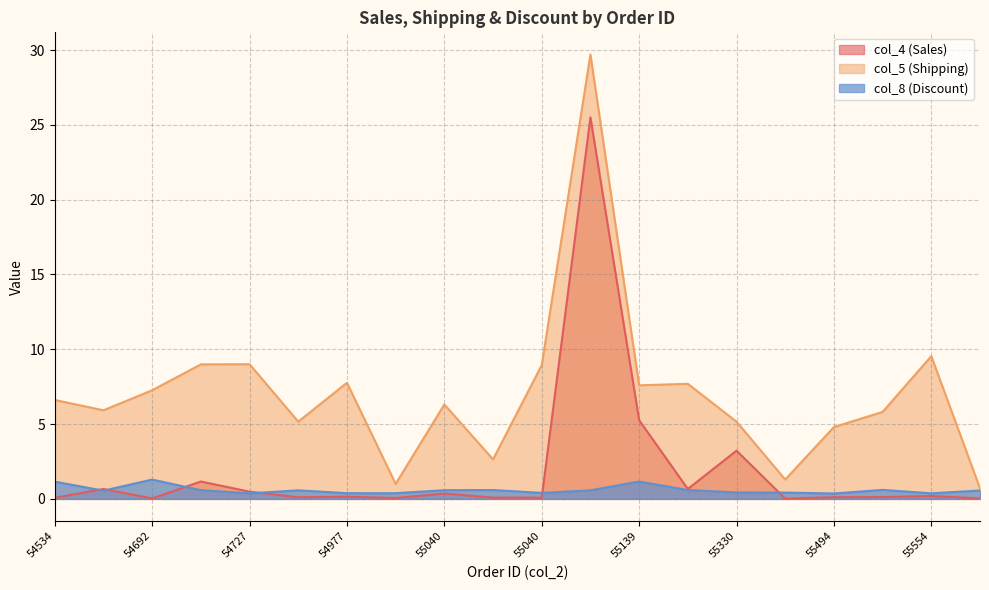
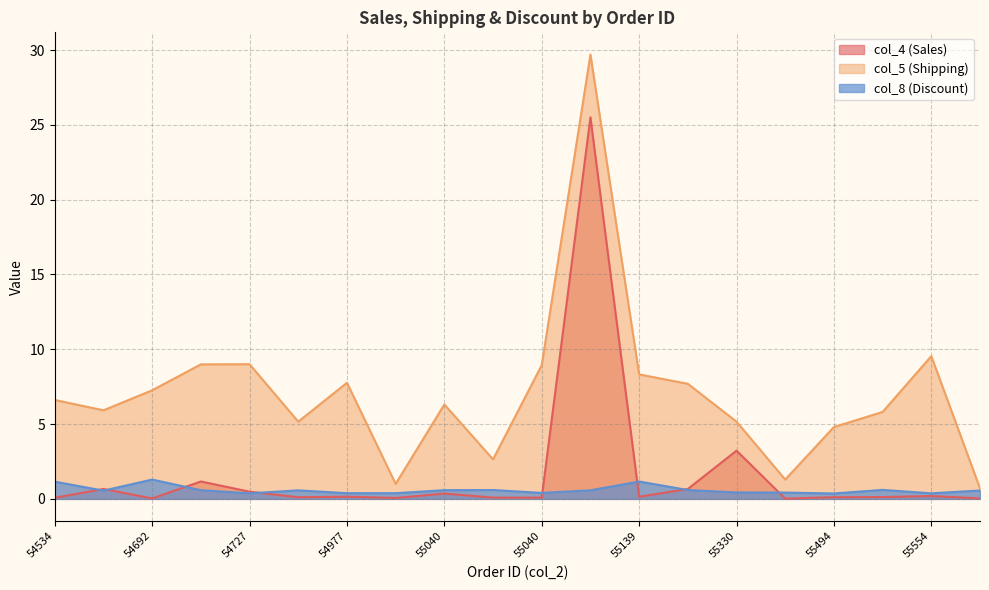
  {
    "col_4 (Sales)": {
      "54534": 0.1,
      "54692": 0.0,
      "54977": 0.1,
-     "55139": 5.3,
+     "55139": 0.1,
      "55330": 3.2,
      "55494": 0.1,
      "55554": 0.2
    },
    "col_5 (Shipping)": {
      "54534": 6.6,
      "54692": 7.3,
      "54727": 9.0,
      "54977": 7.8,
-     "55139": 7.6,
+     "55139": 8.3,
      "55330": 5.2,
      "55494": 4.8,
      "55554": 9.5
    },
    "col_8 (Discount)": {
      "54534": 1.2,
      "54692": 1.3,
      "54977": 0.4,
      "55139": 1.2,
      "55330": 0.4,
      "55494": 0.4,
      "55554": 0.4
    }
  }
